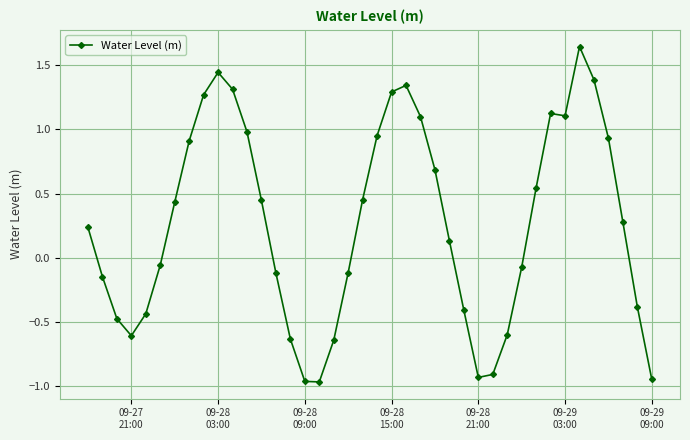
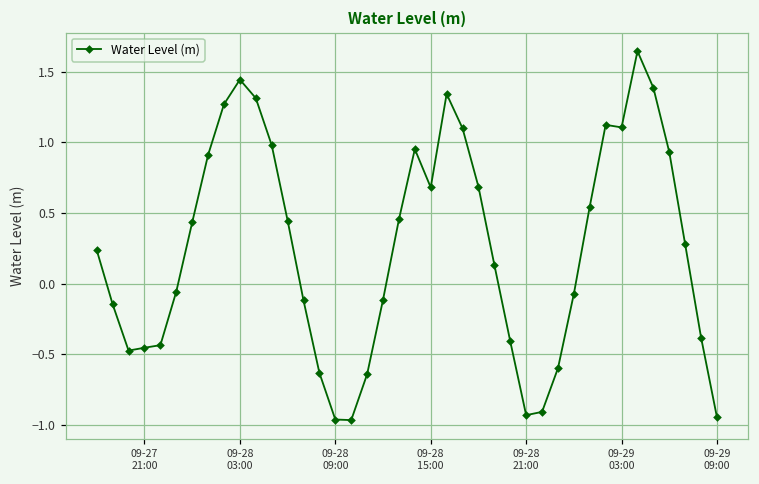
  {
-   "09-27 21:00": -0.61,
+   "09-27 21:00": -0.45,
    "09-28 03:00": 1.44,
    "09-28 09:00": -0.96,
-   "09-28 15:00": 1.29,
+   "09-28 15:00": 0.68,
    "09-28 21:00": -0.93,
    "09-29 03:00": 1.11,
    "09-29 09:00": -0.95
  }
